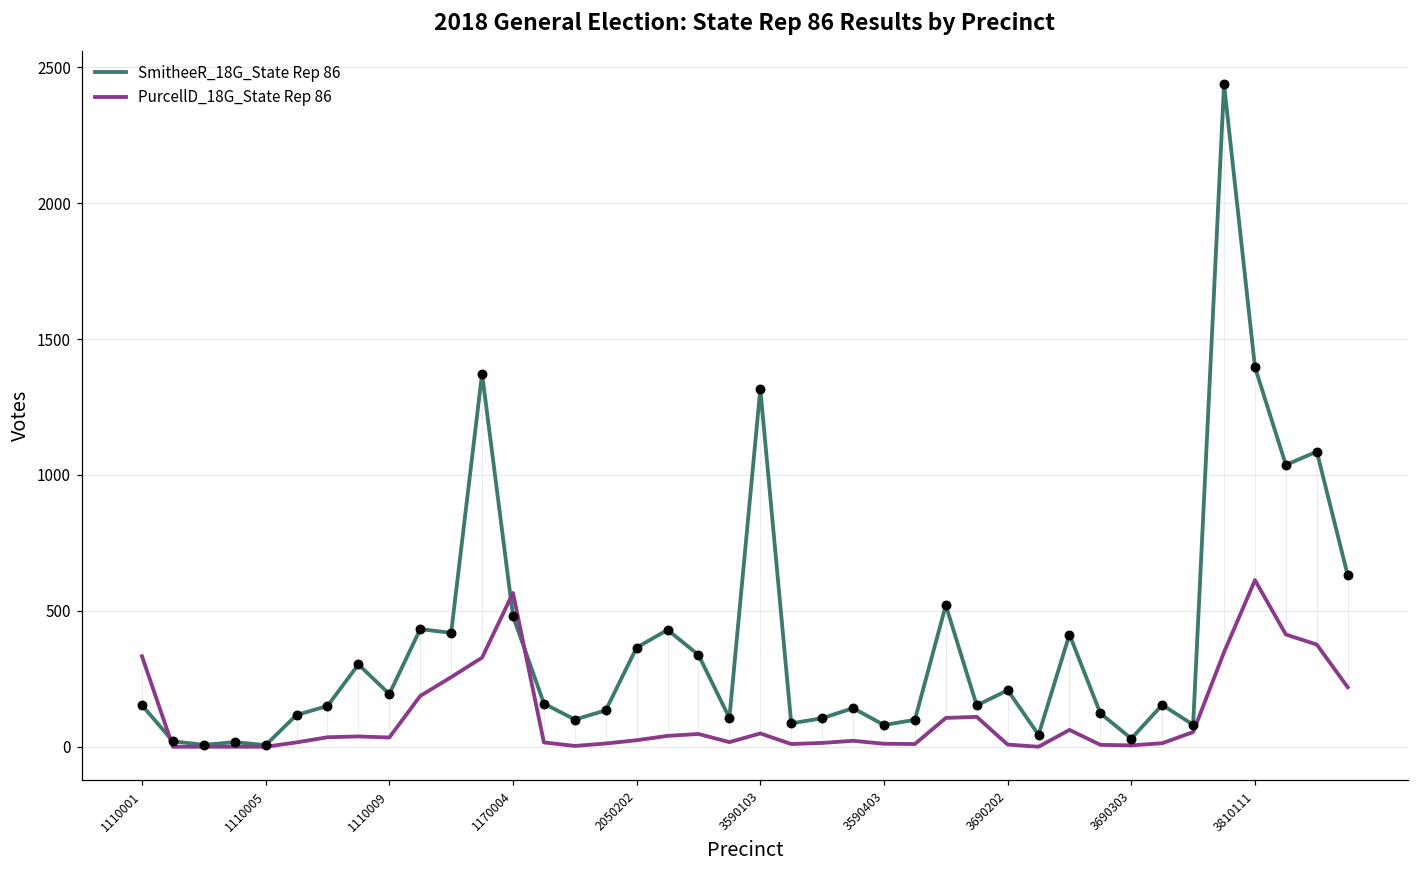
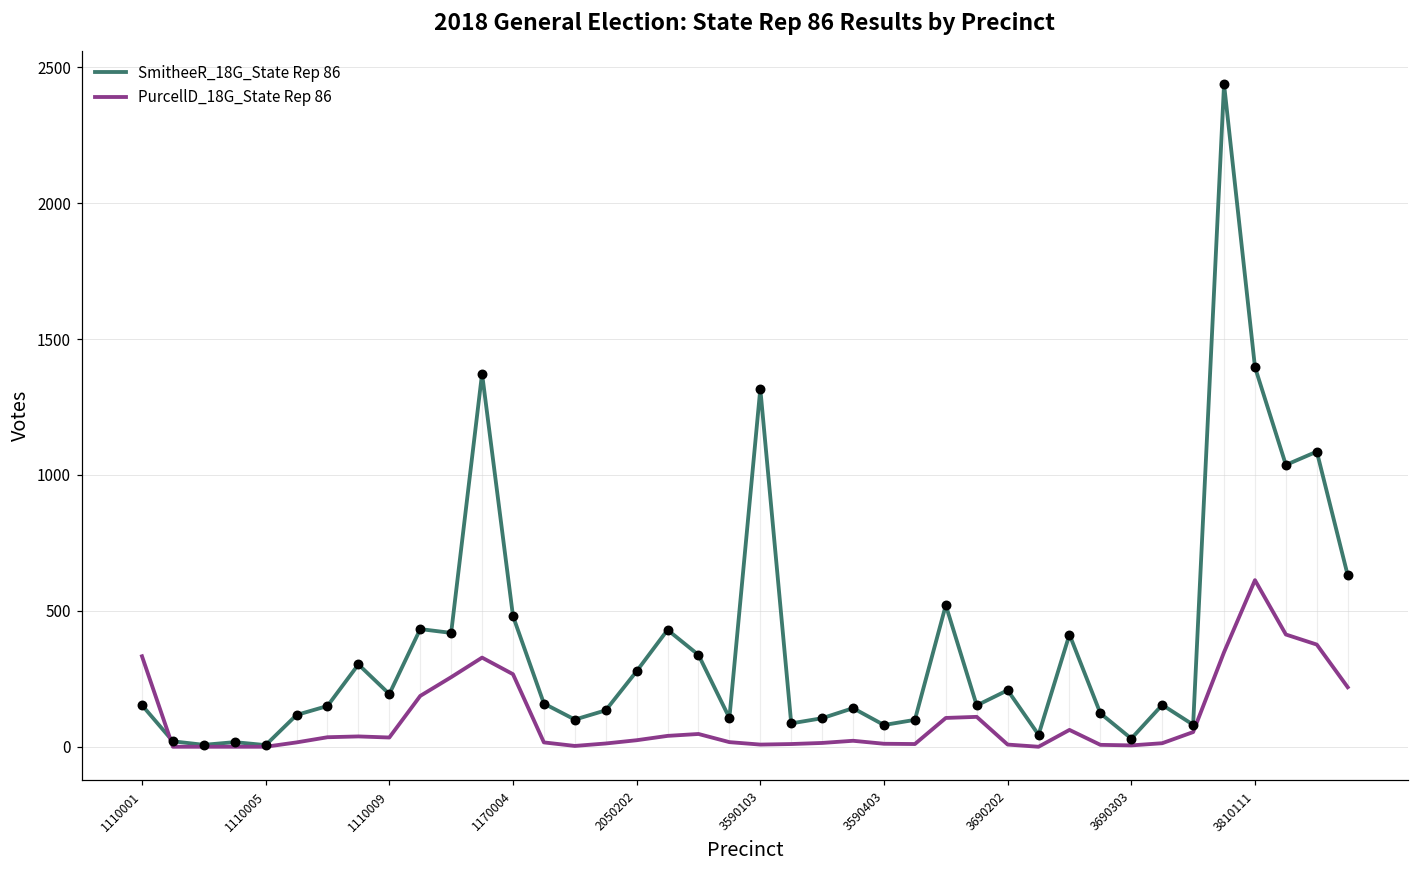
  {
    "SmitheeR_18G_State Rep 86": {
-     "2050202": 370
+     "2050202": 280
    },
    "PurcellD_18G_State Rep 86": {
-     "1170004": 570,
-     "3590103": 50
+     "1170004": 270,
+     "3590103": 10
    }
  }
